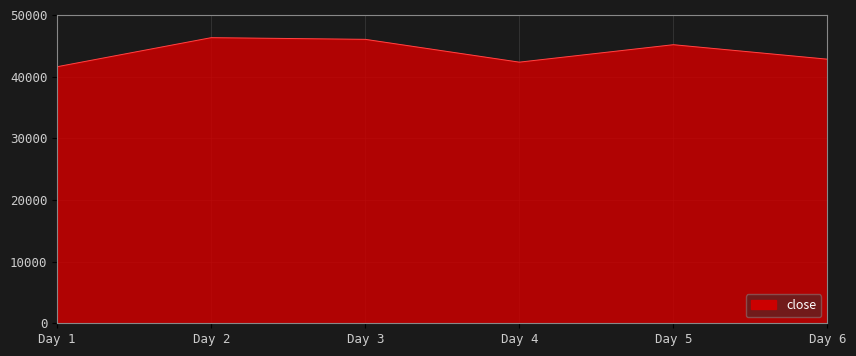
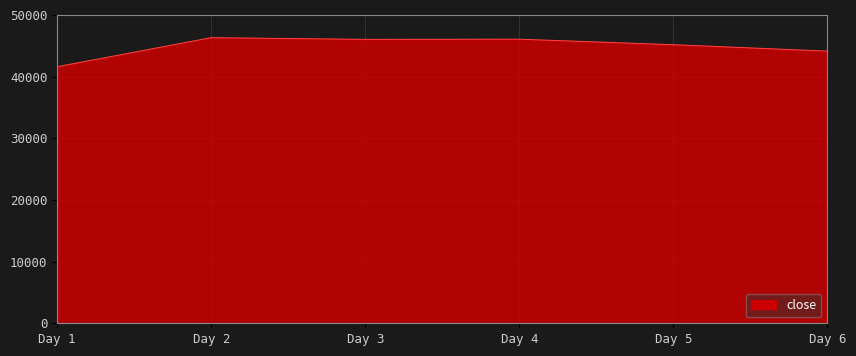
  {
    "Day 1": 42000,
    "Day 2": 46000,
    "Day 3": 46000,
-   "Day 4": 42000,
+   "Day 4": 46000,
    "Day 5": 45000,
-   "Day 6": 43000
+   "Day 6": 44000
  }
